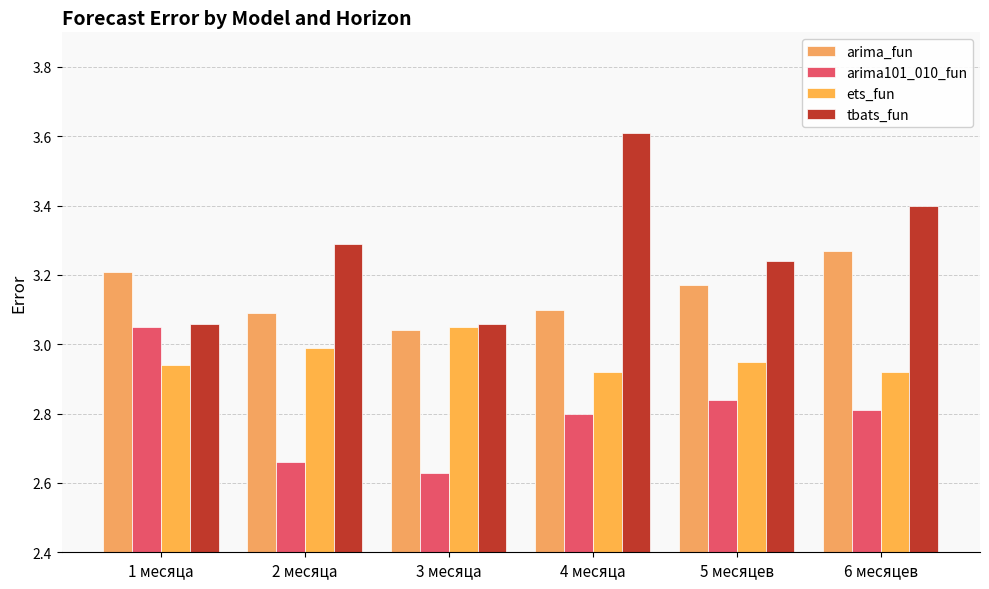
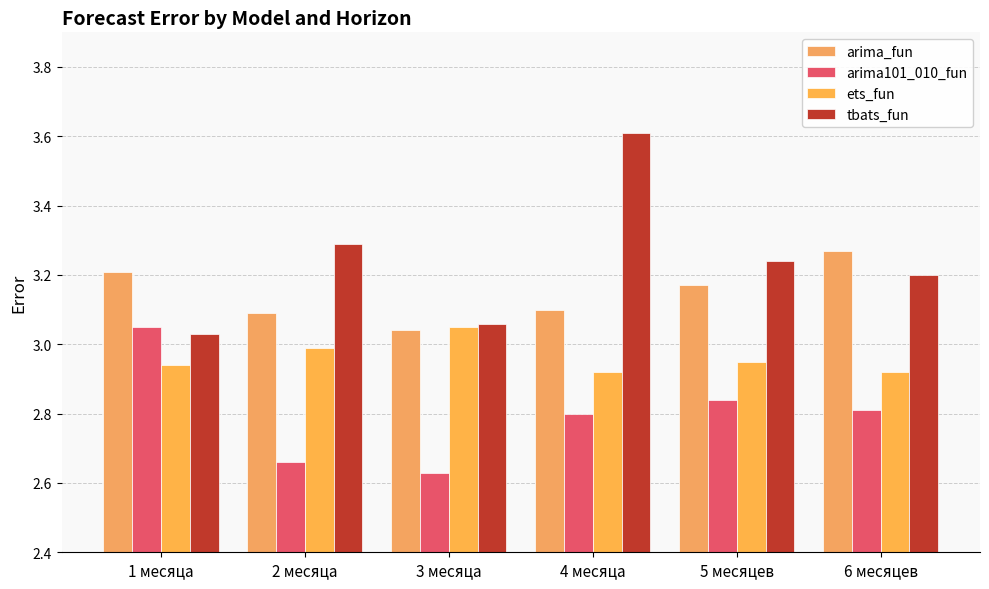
  {
    "arima101_010_fun": {
      "1 месяца": 3.05,
      "2 месяца": 2.66,
      "3 месяца": 2.63,
      "4 месяца": 2.80,
      "5 месяцев": 2.84,
      "6 месяцев": 2.81
    },
    "tbats_fun": {
-     "1 месяца": 3.06,
+     "1 месяца": 3.03,
      "2 месяца": 3.29,
      "3 месяца": 3.06,
      "4 месяца": 3.61,
      "5 месяцев": 3.24,
-     "6 месяцев": 3.4
+     "6 месяцев": 3.2
    }
  }
